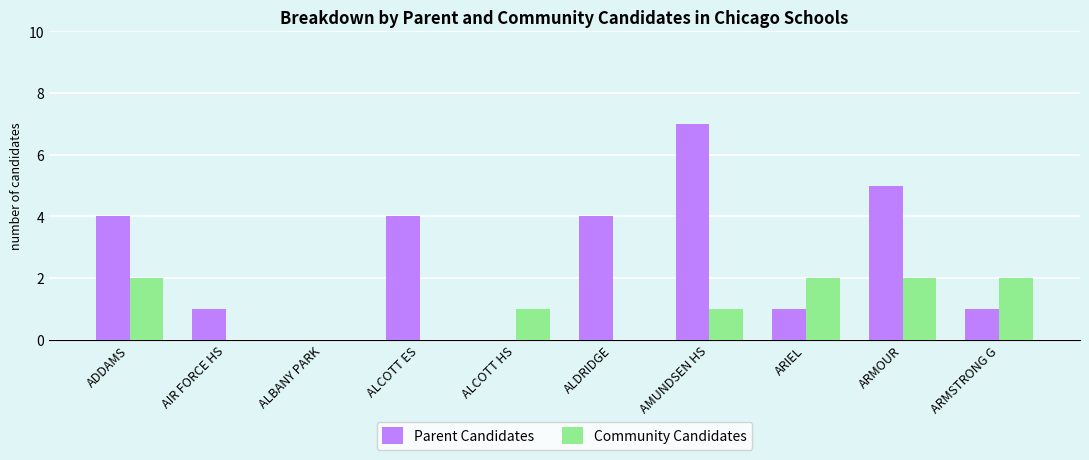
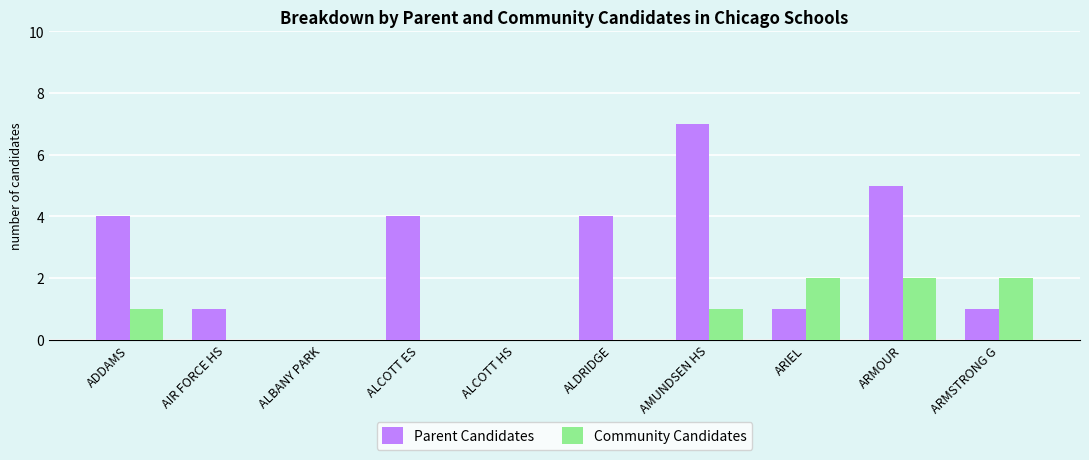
  {
    "Parent Candidates": {
      "ADDAMS": 4,
      "AIR FORCE HS": 1,
      "ALBANY PARK": 0,
      "ALCOTT ES": 4,
      "ALCOTT HS": 0,
      "ALDRIDGE": 4,
      "AMUNDSEN HS": 7,
      "ARIEL": 1,
      "ARMOUR": 5,
      "ARMSTRONG G": 1
    },
    "Community Candidates": {
-     "ADDAMS": 2,
+     "ADDAMS": 1,
      "AIR FORCE HS": 0,
      "ALBANY PARK": 0,
      "ALCOTT ES": 0,
-     "ALCOTT HS": 1,
+     "ALCOTT HS": 0,
      "ALDRIDGE": 0,
      "AMUNDSEN HS": 1,
      "ARIEL": 2,
      "ARMOUR": 2,
      "ARMSTRONG G": 2
    }
  }
